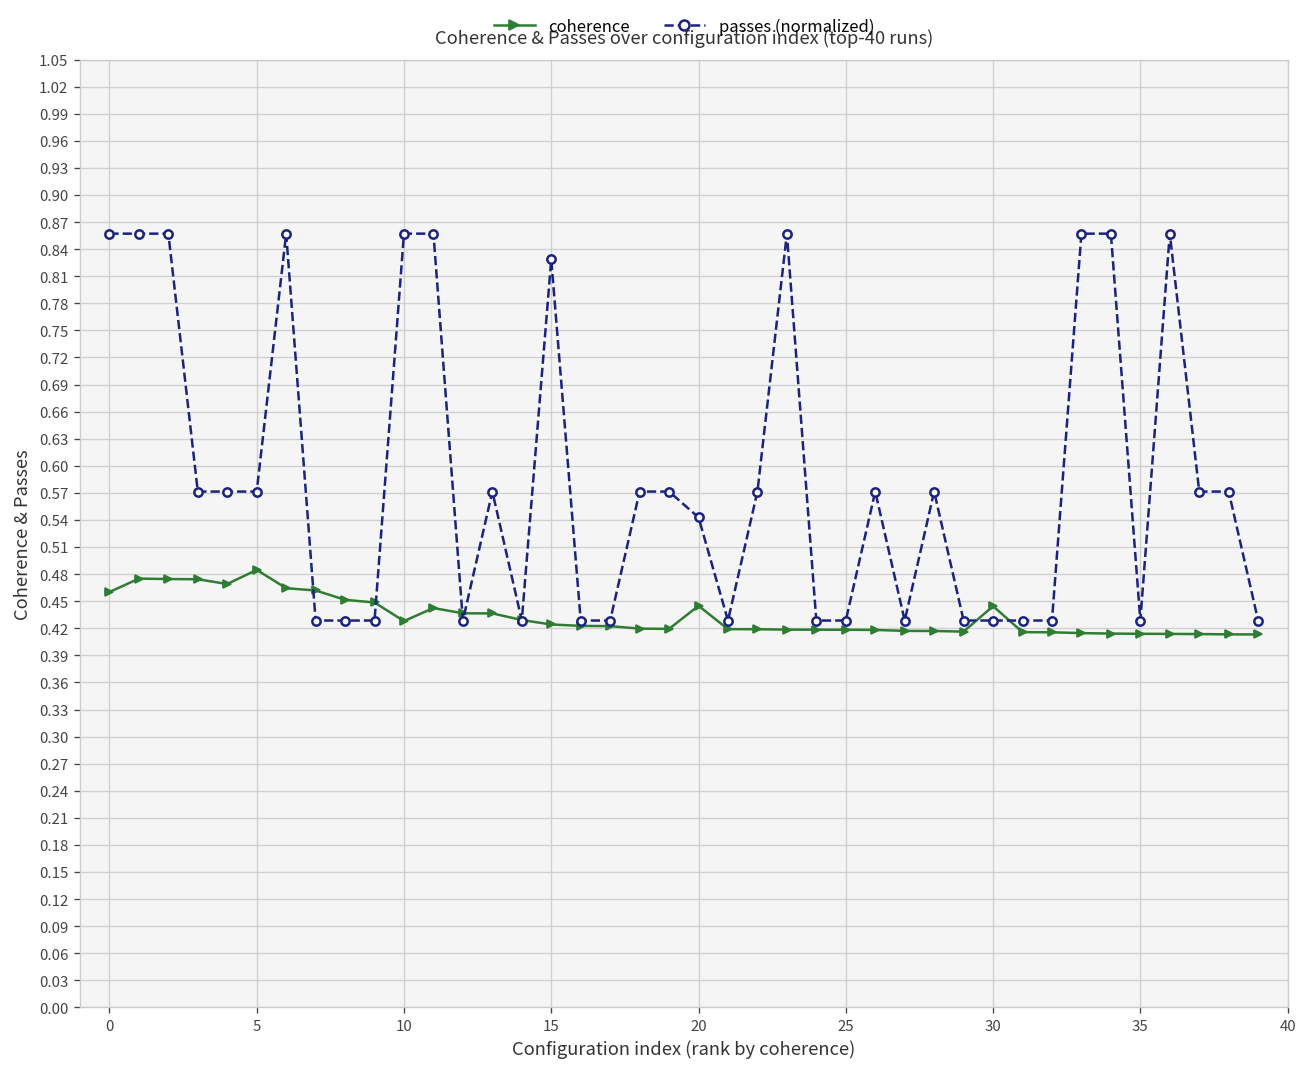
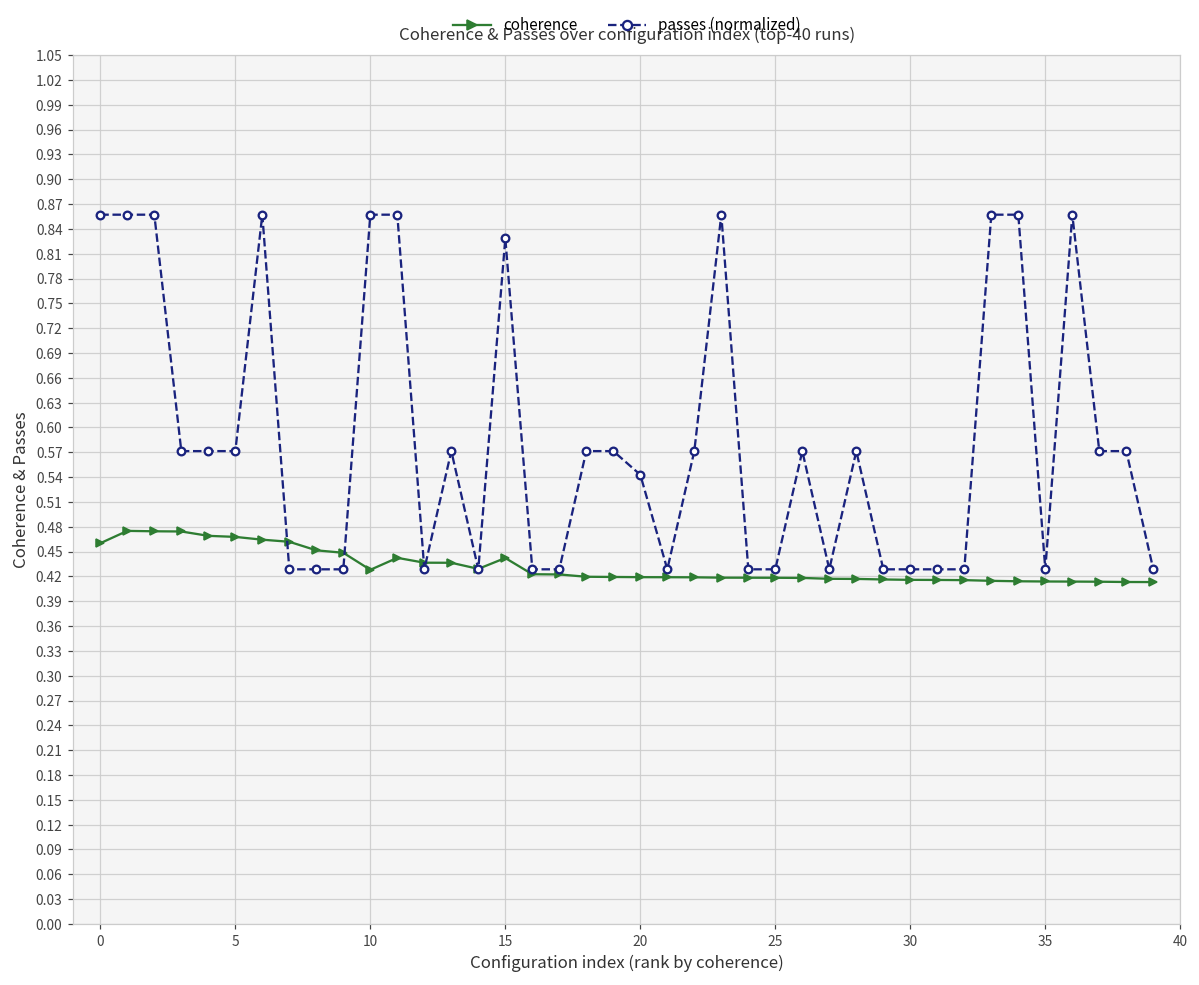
  {
    "coherence": {
      "0": 0.46,
-     "5": 0.48,
+     "5": 0.47,
      "10": 0.43,
-     "15": 0.42,
-     "20": 0.44,
+     "15": 0.44,
+     "20": 0.42,
      "25": 0.42,
-     "30": 0.44,
+     "30": 0.42,
      "35": 0.41
    },
    "passes (normalized)": {
      "0": 0.86,
      "5": 0.57,
      "10": 0.86,
      "15": 0.83,
      "20": 0.54,
      "25": 0.43,
      "30": 0.43,
      "35": 0.43
    }
  }
